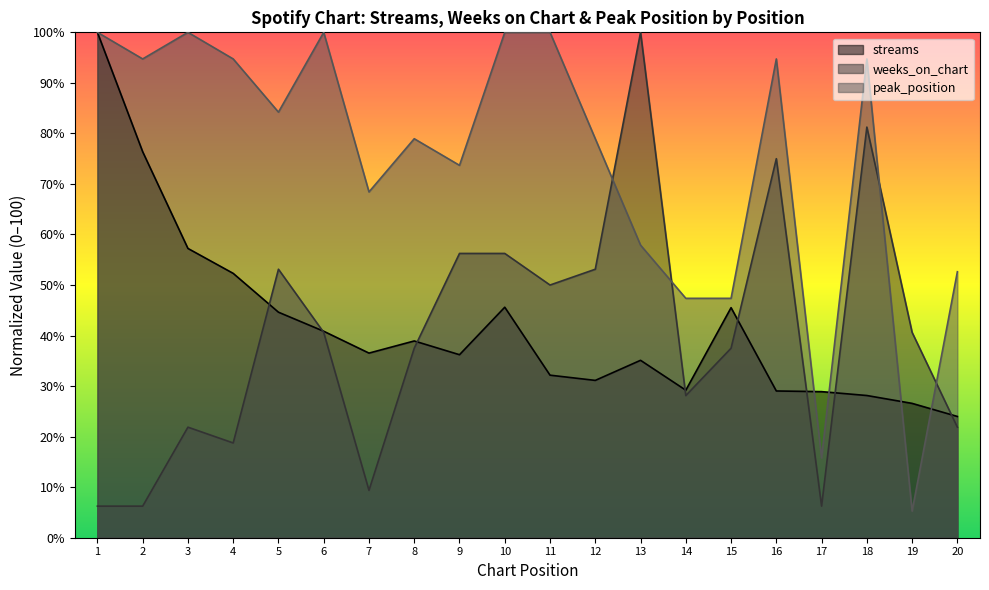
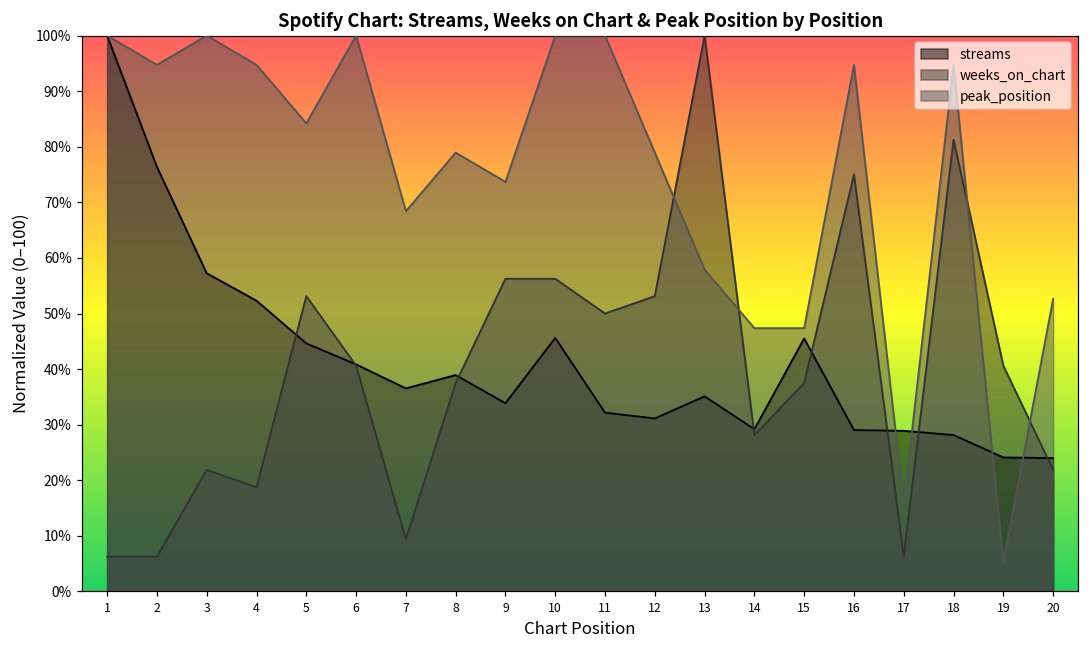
  {
    "streams": {
      "2": "76%",
      "3": "57%",
      "4": "52%",
      "5": "45%",
      "7": "37%",
      "8": "39%",
-     "9": "36%",
+     "9": "34%",
      "10": "46%",
      "11": "32%",
      "12": "31%",
      "13": "35%",
      "14": "29%",
      "15": "46%",
      "16": "29%",
      "17": "29%",
      "18": "28%",
-     "19": "27%",
+     "19": "24%",
      "20": "24%"
    }
  }
